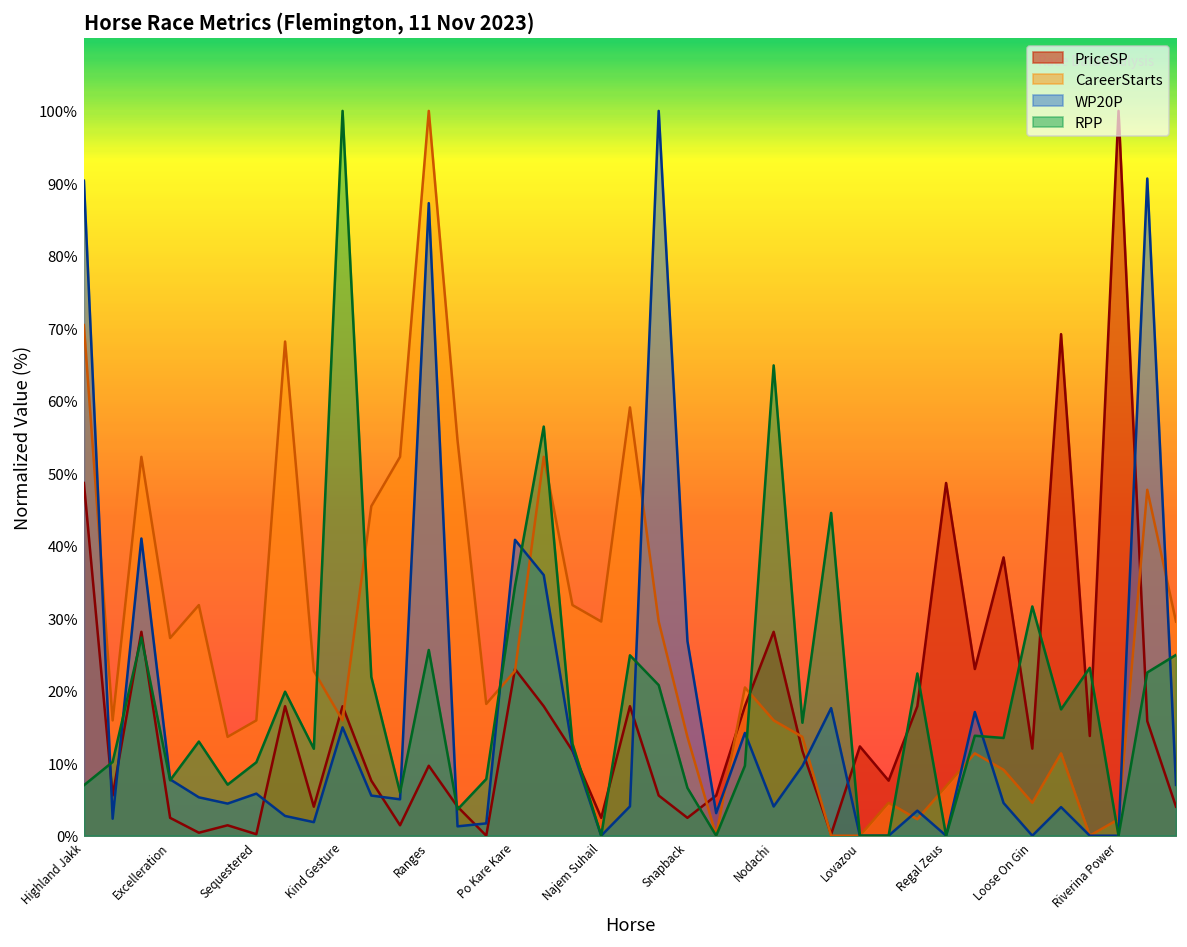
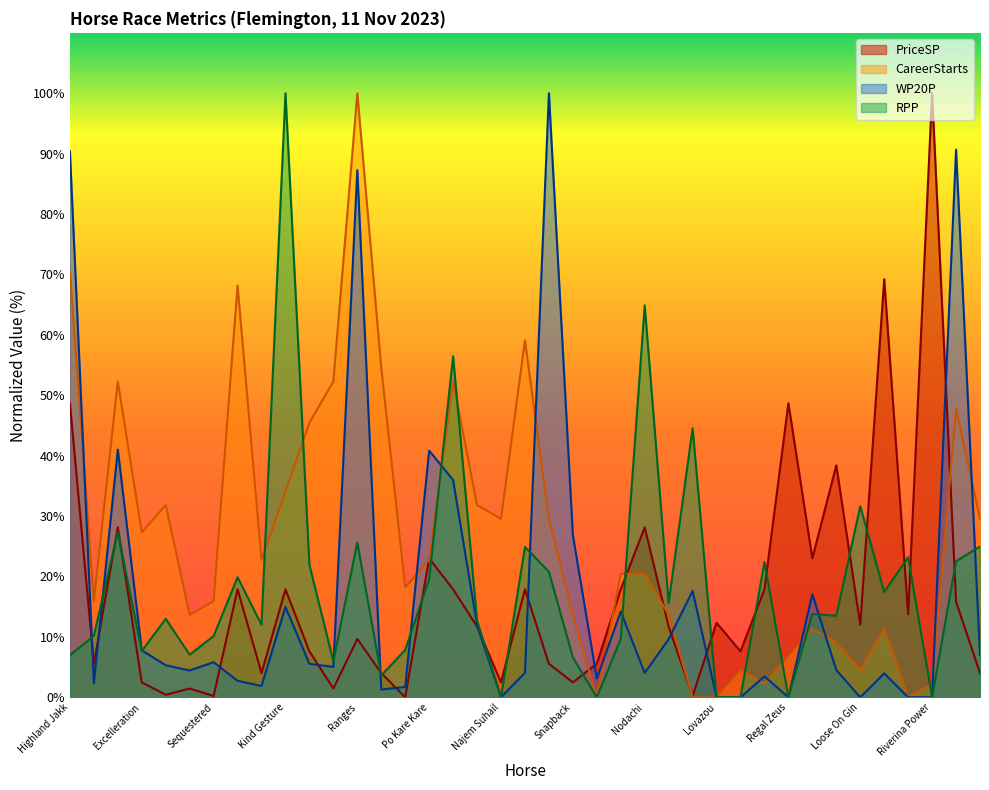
  {
    "PriceSP": {
      "Highland Jakk": "49%",
      "Excelleration": "2%",
      "Sequestered": "0%",
      "Kind Gesture": "18%",
      "Ranges": "10%",
      "Najem Suhail": "2%",
      "Snapback": "2%",
      "Nodachi": "28%",
      "Lovazou": "12%",
      "Regal Zeus": "49%",
      "Loose On Gin": "12%"
    },
    "CareerStarts": {
      "Highland Jakk": "70%",
      "Excelleration": "27%",
      "Sequestered": "16%",
-     "Kind Gesture": "16%",
+     "Kind Gesture": "34%",
      "Ranges": "100%",
      "Najem Suhail": "30%",
      "Snapback": "14%",
-     "Nodachi": "16%",
+     "Nodachi": "20%",
      "Regal Zeus": "7%",
      "Loose On Gin": "5%",
      "Riverina Power": "2%"
    },
    "WP20P": {
      "Highland Jakk": "90%",
      "Sequestered": "6%",
      "Kind Gesture": "15%",
      "Ranges": "87%",
      "Po Kare Kare": "41%",
      "Snapback": "27%",
      "Nodachi": "4%",
      "Loose On Gin": "0%"
    },
    "RPP": {
      "Highland Jakk": "7%",
      "Sequestered": "10%",
      "Kind Gesture": "100%",
      "Ranges": "26%",
-     "Po Kare Kare": "34%",
+     "Po Kare Kare": "20%",
      "Snapback": "7%",
      "Nodachi": "65%",
      "Loose On Gin": "32%"
    }
  }
